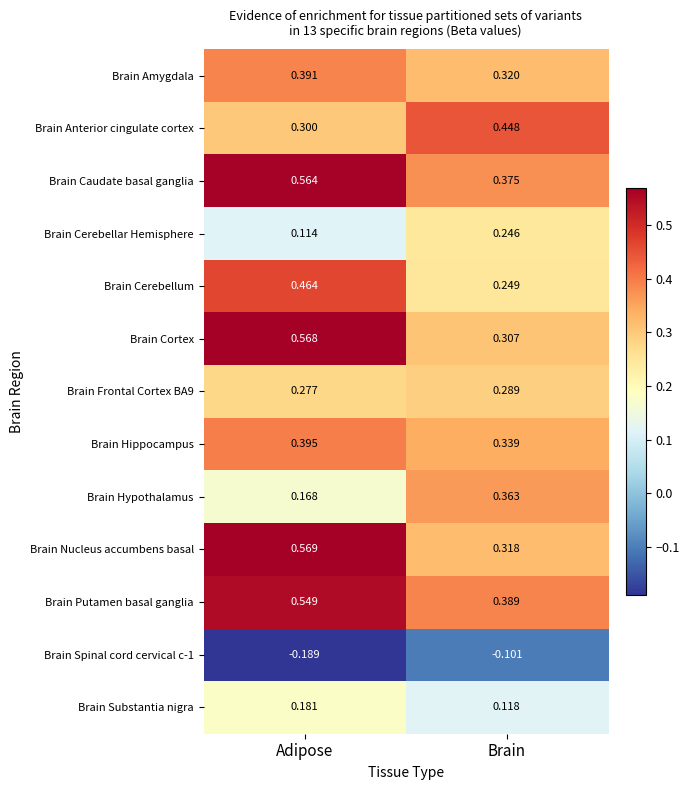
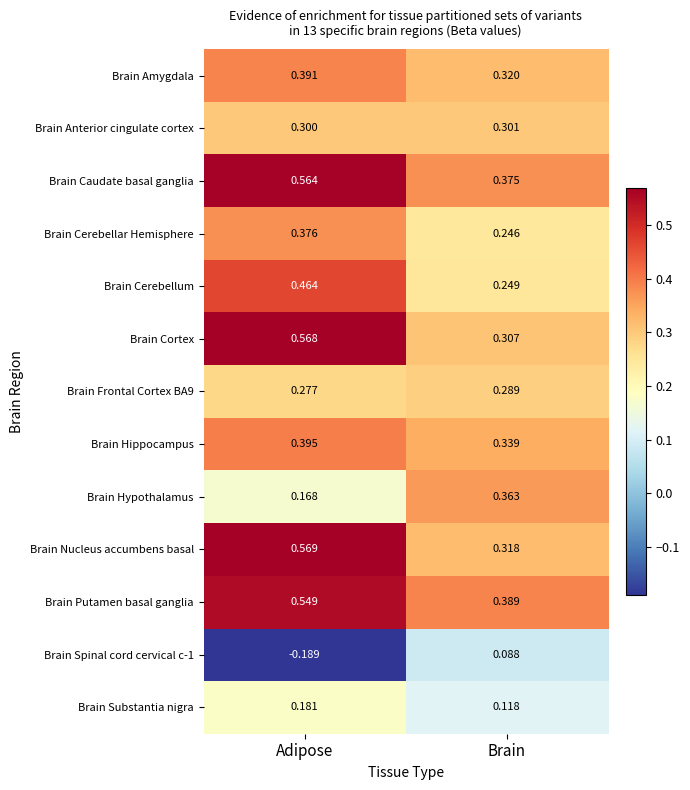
  {
    "Brain Amygdala": {
      "Adipose": 0.391,
      "Brain": 0.320
    },
    "Brain Anterior cingulate cortex": {
      "Adipose": 0.300,
-     "Brain": 0.448
+     "Brain": 0.301
    },
    "Brain Caudate basal ganglia": {
      "Adipose": 0.564,
      "Brain": 0.375
    },
    "Brain Cerebellar Hemisphere": {
-     "Adipose": 0.114,
+     "Adipose": 0.376,
      "Brain": 0.246
    },
    "Brain Cerebellum": {
      "Adipose": 0.464,
      "Brain": 0.249
    },
    "Brain Cortex": {
      "Adipose": 0.568,
      "Brain": 0.307
    },
    "Brain Frontal Cortex BA9": {
      "Adipose": 0.277,
      "Brain": 0.289
    },
    "Brain Hippocampus": {
      "Adipose": 0.395,
      "Brain": 0.339
    },
    "Brain Hypothalamus": {
      "Adipose": 0.168,
      "Brain": 0.363
    },
    "Brain Nucleus accumbens basal": {
      "Adipose": 0.569,
      "Brain": 0.318
    },
    "Brain Putamen basal ganglia": {
      "Adipose": 0.549,
      "Brain": 0.389
    },
    "Brain Spinal cord cervical c-1": {
      "Adipose": -0.189,
-     "Brain": -0.101
+     "Brain": 0.088
    },
    "Brain Substantia nigra": {
      "Adipose": 0.181,
      "Brain": 0.118
    }
  }
